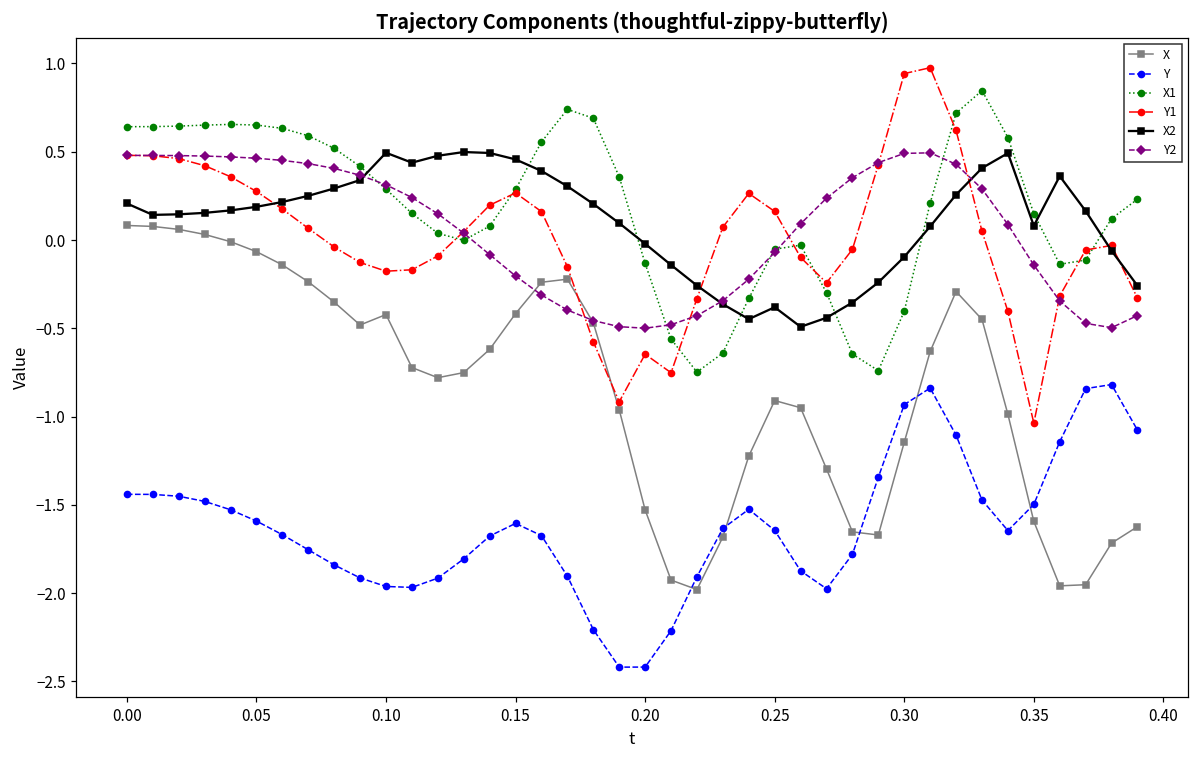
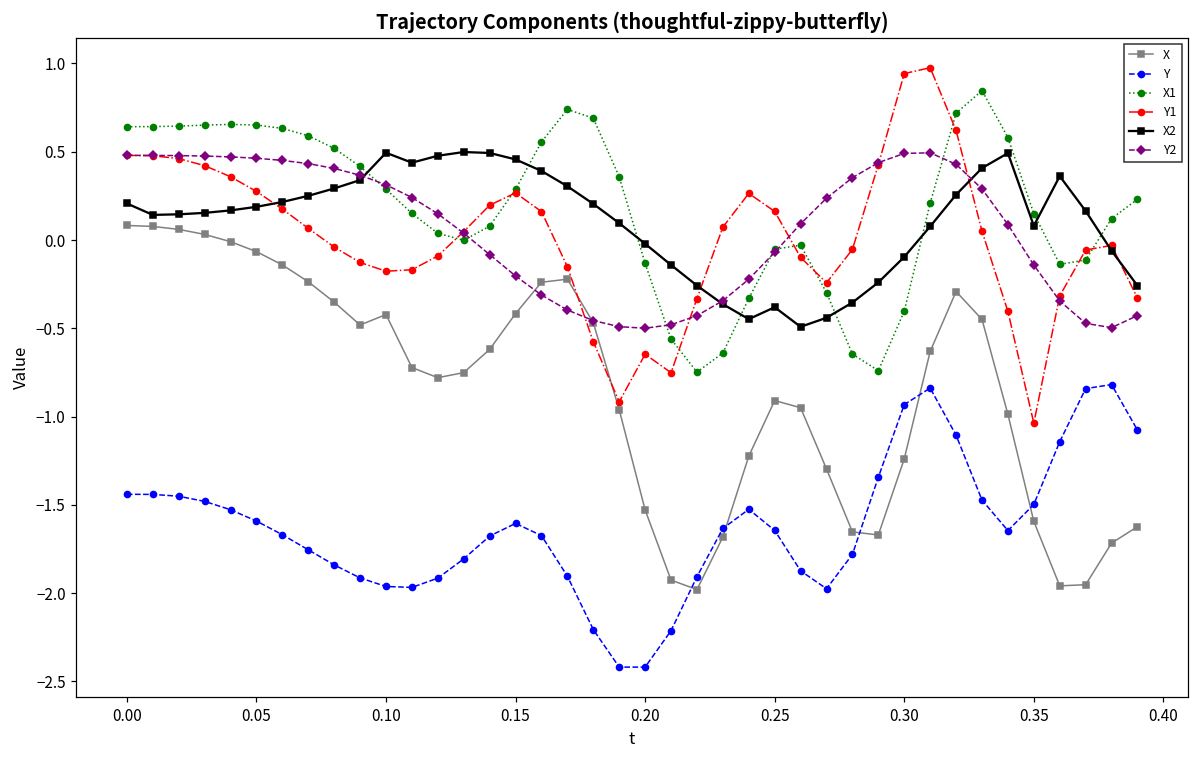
  {
    "X": {
      "0.00": 0.08,
      "0.05": -0.07,
      "0.10": -0.42,
      "0.15": -0.42,
      "0.20": -1.53,
      "0.25": -0.91,
-     "0.30": -1.15,
+     "0.30": -1.24,
      "0.35": -1.59
    },
    "Y": {
      "0.00": -1.44,
      "0.05": -1.59,
      "0.10": -1.96,
      "0.15": -1.61,
      "0.20": -2.42,
      "0.25": -1.64,
      "0.30": -0.93,
      "0.35": -1.50
    },
    "X1": {
      "0.00": 0.64,
      "0.05": 0.65,
      "0.10": 0.29,
      "0.15": 0.29,
      "0.20": -0.13,
      "0.25": -0.05,
      "0.30": -0.40,
      "0.35": 0.15
    },
    "Y1": {
      "0.05": 0.28,
      "0.10": -0.18,
      "0.15": 0.27,
      "0.20": -0.65,
      "0.25": 0.16,
      "0.30": 0.94,
      "0.35": -1.04
    },
    "X2": {
      "0.00": 0.21,
      "0.05": 0.19,
      "0.10": 0.49,
      "0.15": 0.46,
      "0.20": -0.02,
      "0.25": -0.38,
      "0.30": -0.10,
      "0.35": 0.08
    },
    "Y2": {
      "0.05": 0.46,
      "0.10": 0.31,
      "0.15": -0.20,
      "0.20": -0.50,
      "0.25": -0.07,
      "0.30": 0.49,
      "0.35": -0.14
    }
  }
